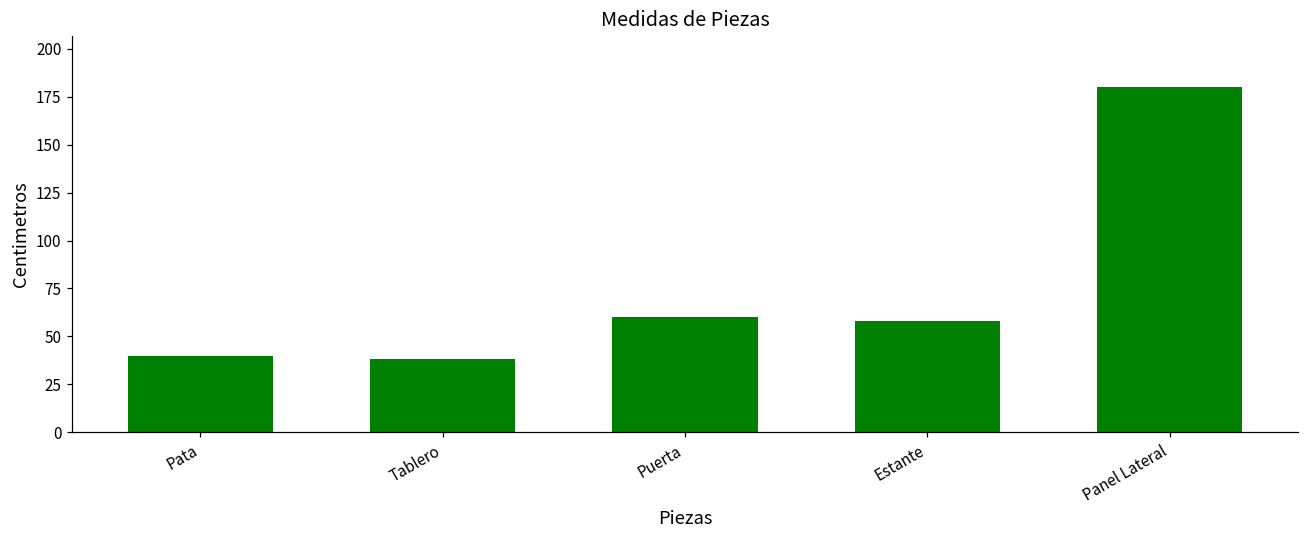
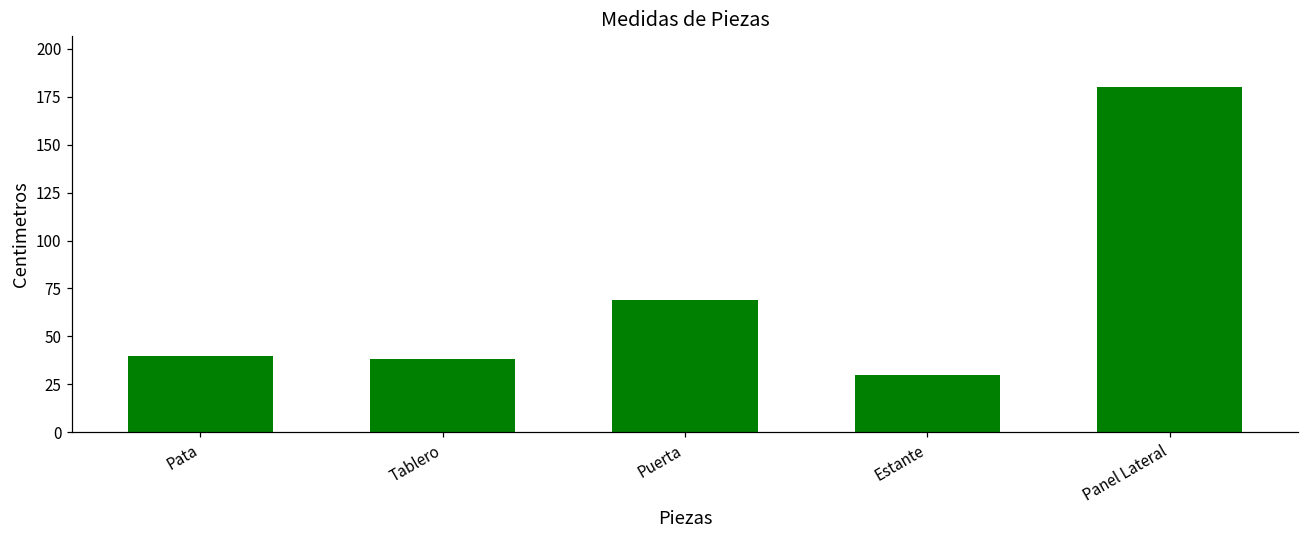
  {
    "Pata": 40,
    "Tablero": 38,
-   "Puerta": 60,
-   "Estante": 58,
+   "Puerta": 69,
+   "Estante": 30,
    "Panel Lateral": 180
  }
